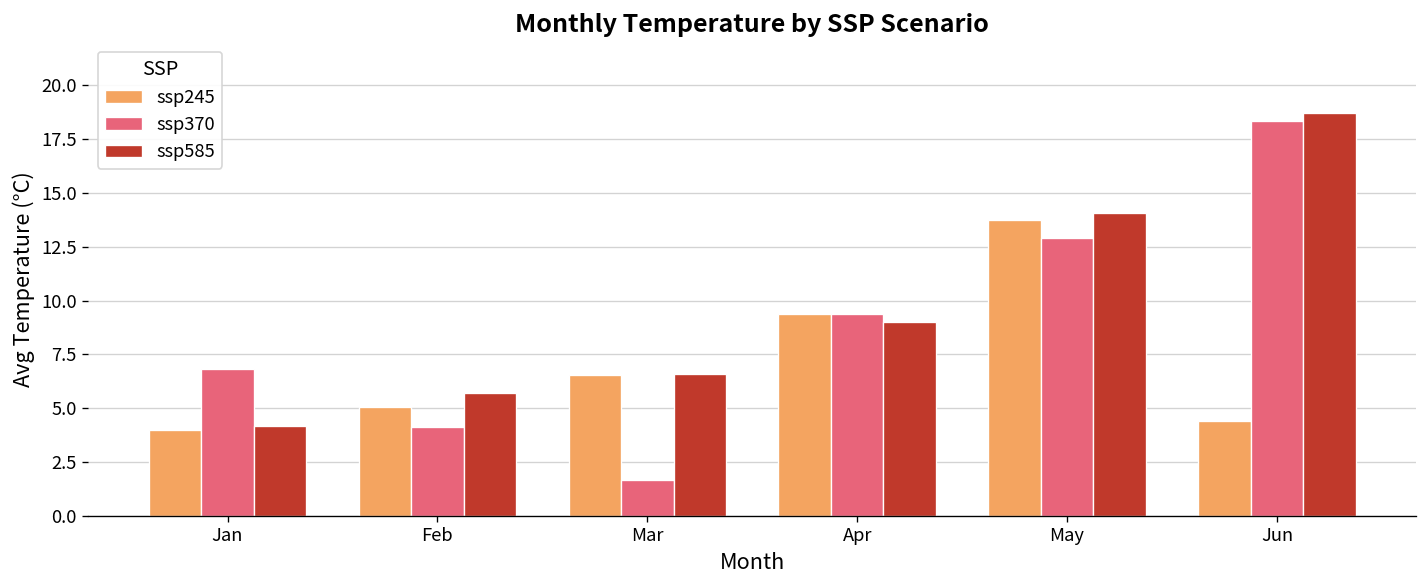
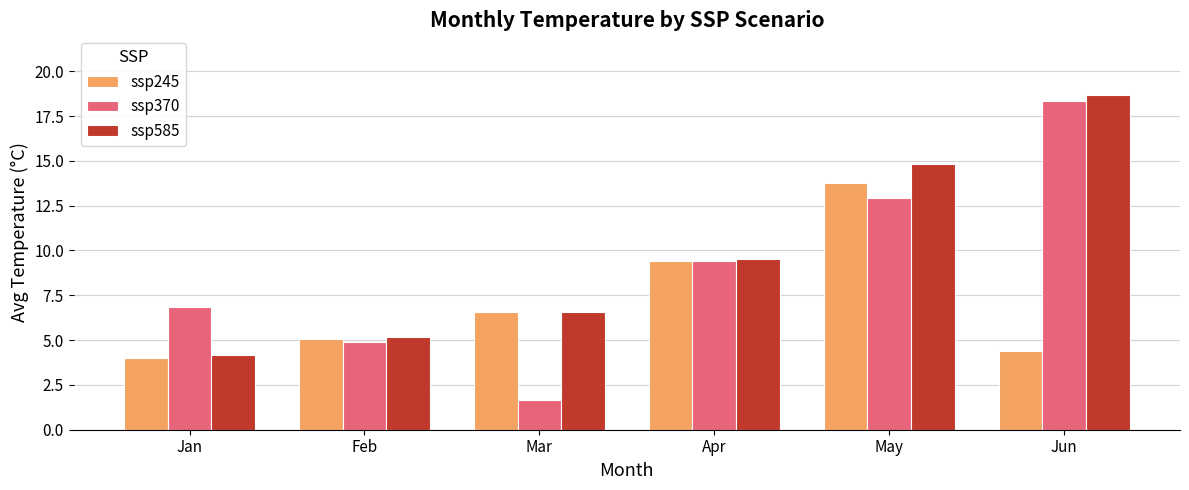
  {
    "ssp245": {
      "Jan": 4.0,
      "Feb": 5.0,
      "Mar": 6.6,
      "Apr": 9.4,
      "May": 13.8,
      "Jun": 4.4
    },
    "ssp370": {
      "Jan": 6.8,
-     "Feb": 4.1,
+     "Feb": 4.9,
      "Mar": 1.7,
      "Apr": 9.4,
      "May": 12.9,
      "Jun": 18.4
    },
    "ssp585": {
      "Jan": 4.2,
-     "Feb": 5.7,
+     "Feb": 5.2,
      "Mar": 6.6,
-     "Apr": 9.0,
-     "May": 14.0,
+     "Apr": 9.5,
+     "May": 14.8,
      "Jun": 18.7
    }
  }
